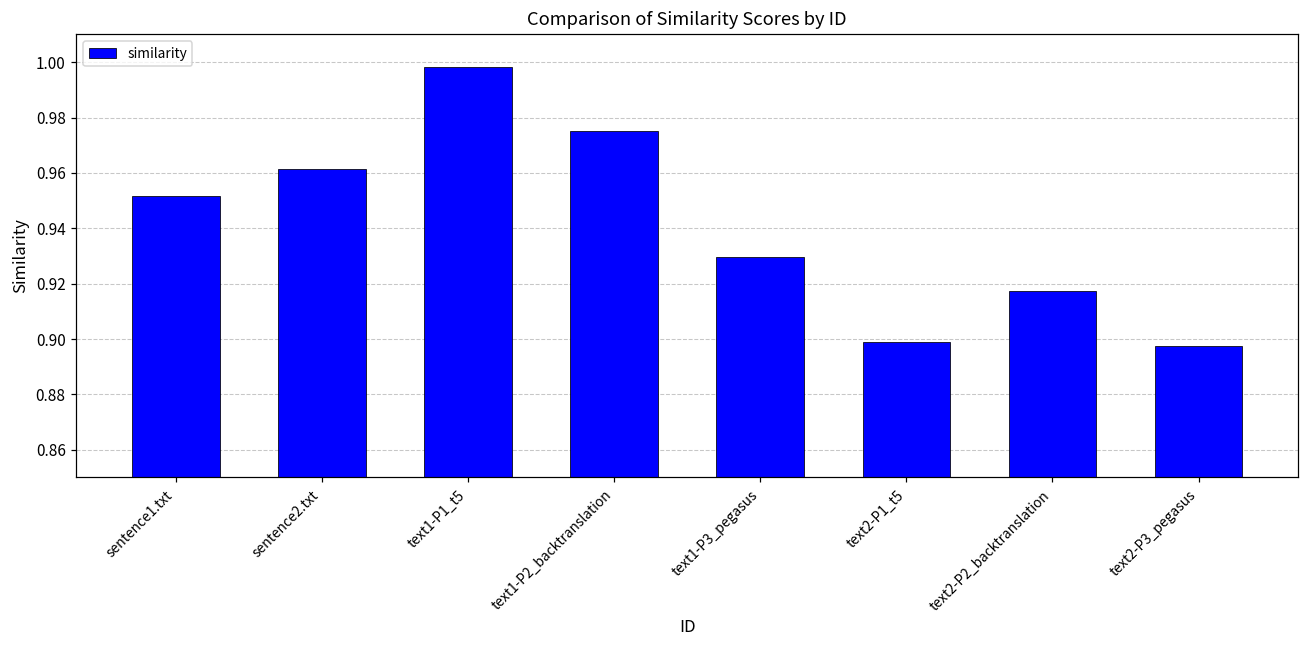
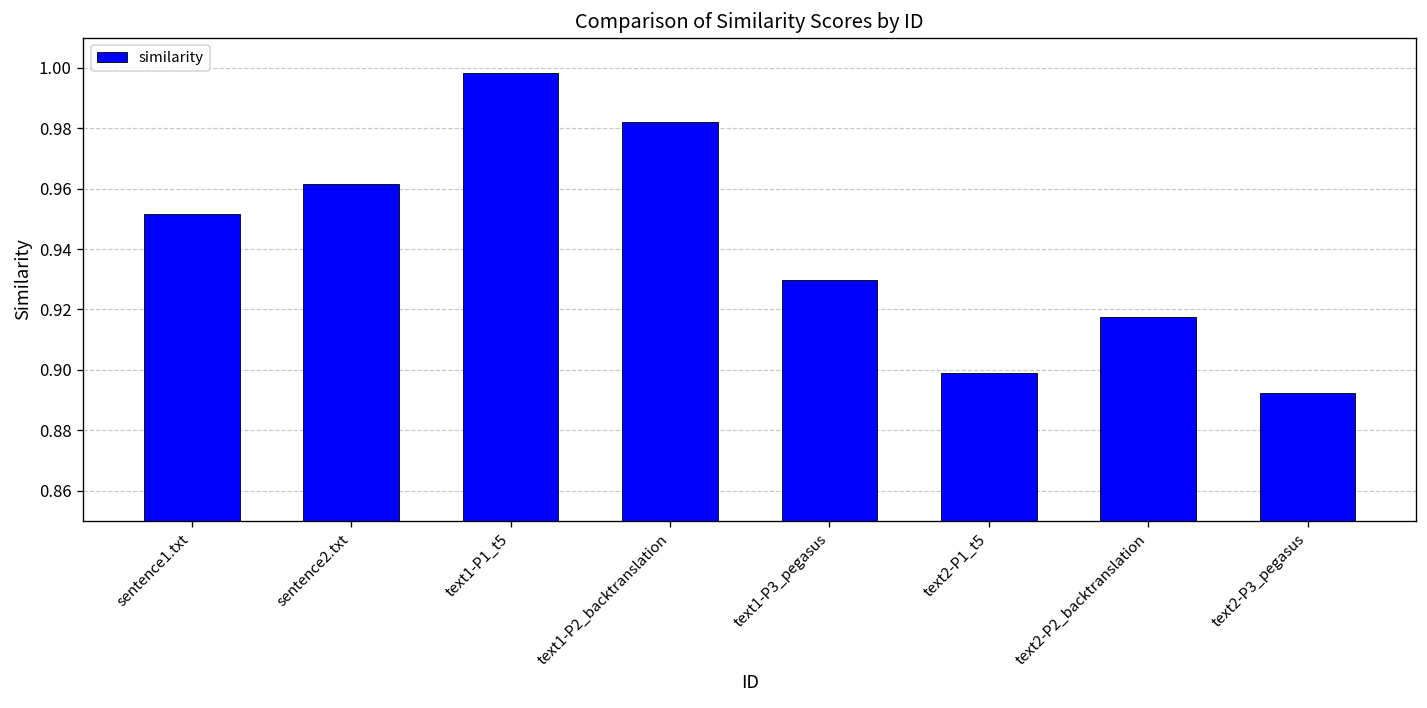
  {
    "sentence1.txt": 0.952,
    "sentence2.txt": 0.961,
    "text1-P1_t5": 0.998,
-   "text1-P2_backtranslation": 0.975,
+   "text1-P2_backtranslation": 0.982,
    "text1-P3_pegasus": 0.930,
    "text2-P1_t5": 0.899,
    "text2-P2_backtranslation": 0.917,
-   "text2-P3_pegasus": 0.898
+   "text2-P3_pegasus": 0.892
  }
